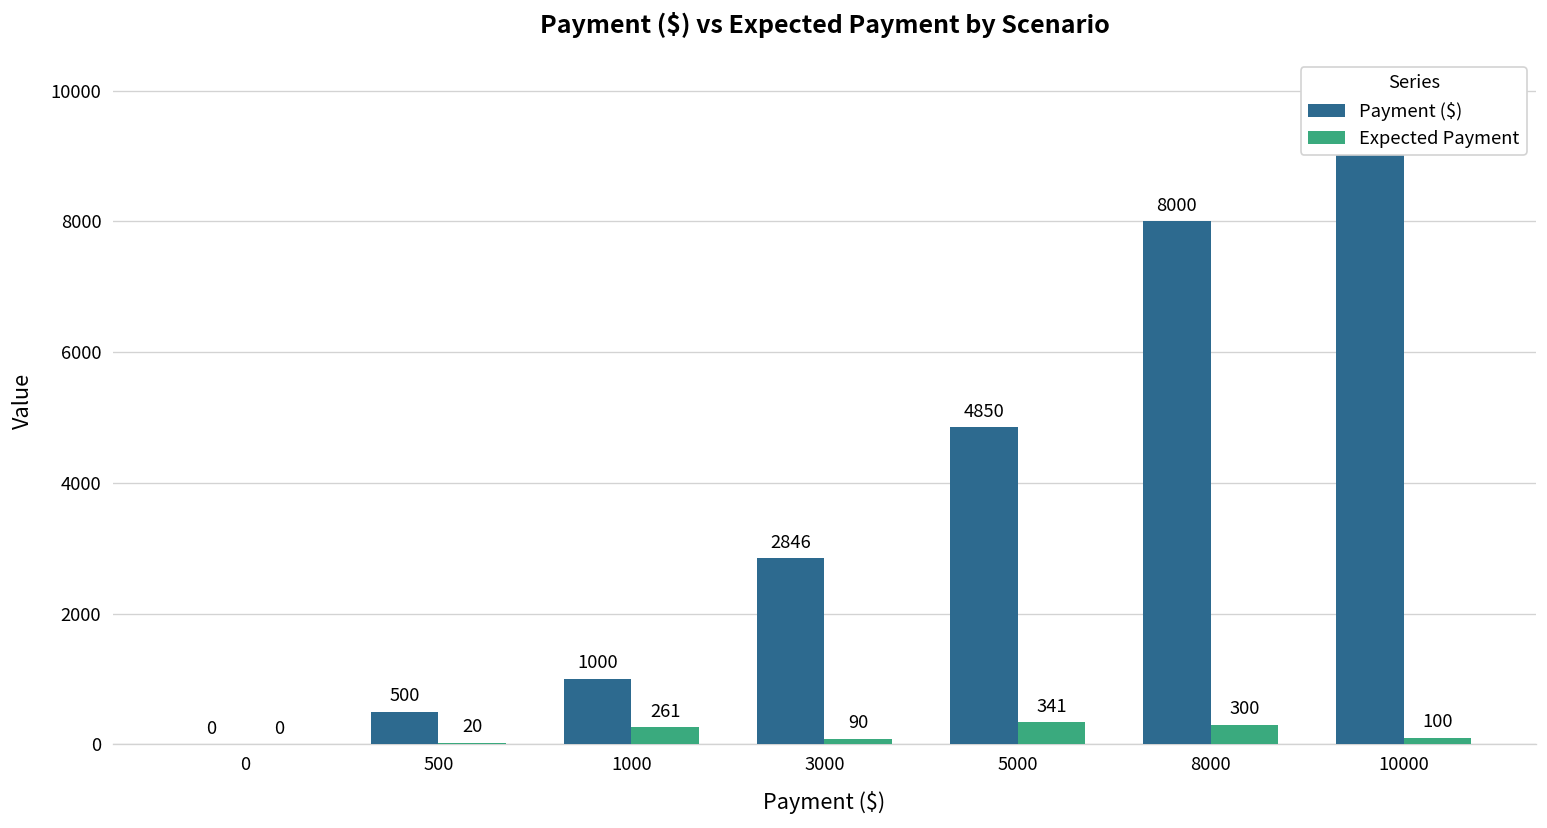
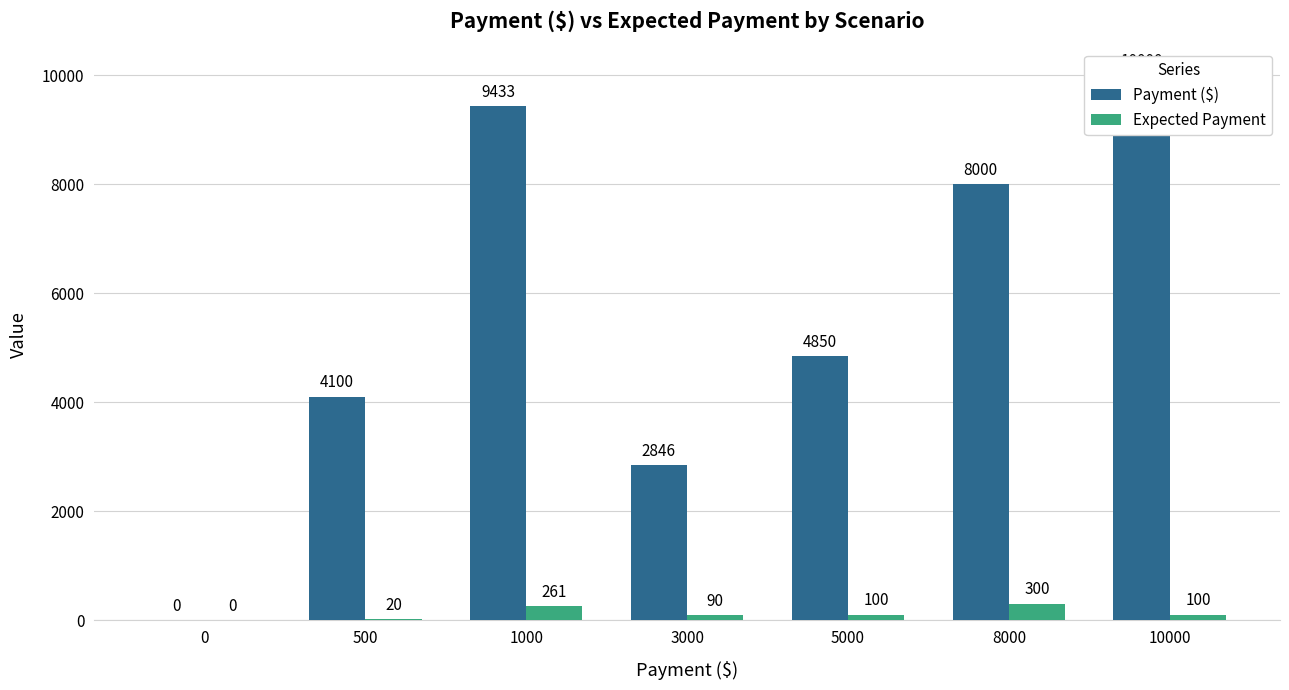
  {
    "Payment ($)": {
      "0": 0,
-     "500": 500,
-     "1000": 1000,
+     "500": 4100,
+     "1000": 9433,
      "3000": 2846,
      "5000": 4850,
      "8000": 8000
    },
    "Expected Payment": {
      "0": 0,
      "500": 20,
      "1000": 261,
      "3000": 90,
-     "5000": 341,
+     "5000": 100,
      "8000": 300,
      "10000": 100
    }
  }
